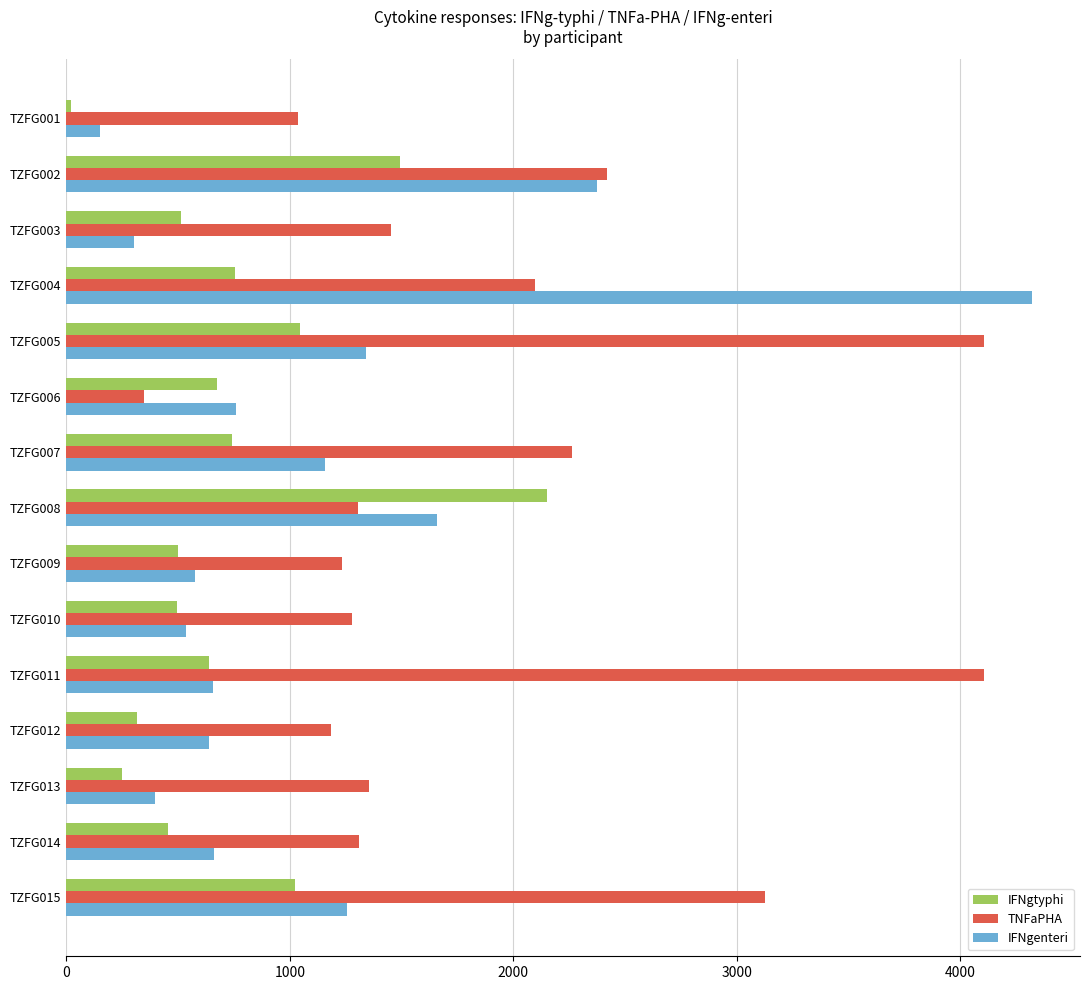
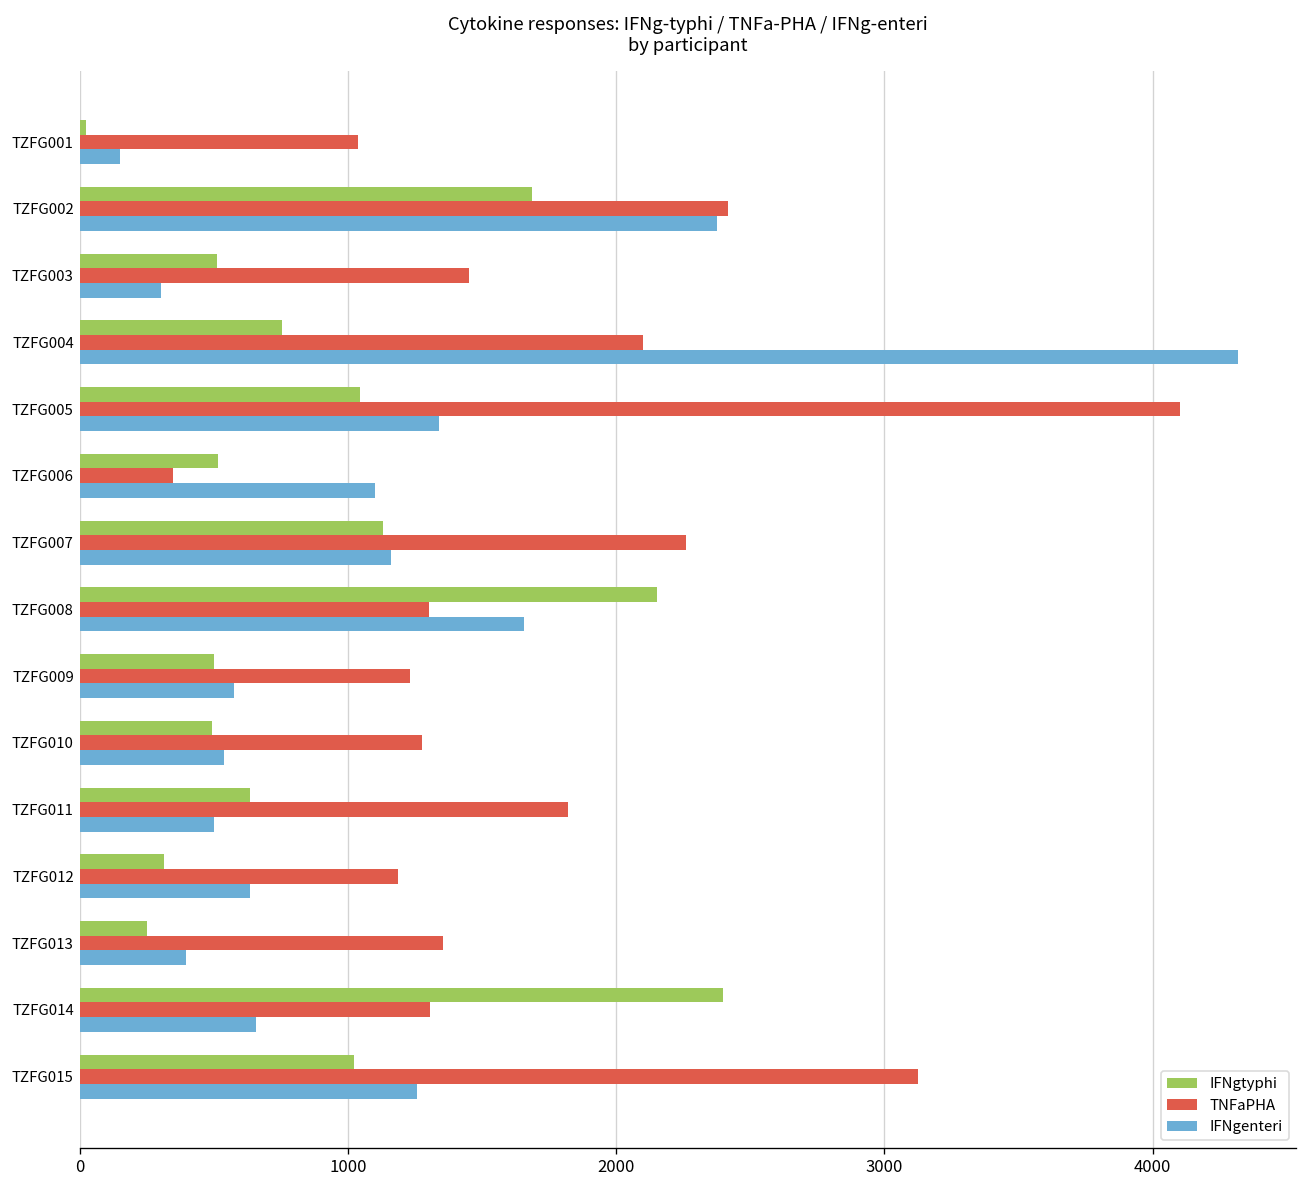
  {
    "IFNgtyphi": {
      "TZFG001": 20,
-     "TZFG002": 1490,
+     "TZFG002": 1690,
      "TZFG003": 510,
      "TZFG004": 760,
      "TZFG005": 1050,
-     "TZFG006": 670,
-     "TZFG007": 740,
+     "TZFG006": 520,
+     "TZFG007": 1130,
      "TZFG008": 2150,
      "TZFG009": 500,
      "TZFG010": 490,
      "TZFG011": 640,
      "TZFG012": 310,
      "TZFG013": 250,
-     "TZFG014": 460,
+     "TZFG014": 2400,
      "TZFG015": 1020
    },
    "TNFaPHA": {
      "TZFG001": 1040,
      "TZFG002": 2420,
      "TZFG003": 1450,
      "TZFG004": 2100,
      "TZFG005": 4100,
      "TZFG006": 350,
      "TZFG007": 2260,
      "TZFG008": 1300,
      "TZFG009": 1230,
      "TZFG010": 1280,
-     "TZFG011": 4100,
+     "TZFG011": 1820,
      "TZFG012": 1190,
      "TZFG013": 1360,
      "TZFG014": 1310,
      "TZFG015": 3130
    },
    "IFNgenteri": {
      "TZFG001": 150,
      "TZFG002": 2380,
      "TZFG003": 300,
      "TZFG004": 4320,
      "TZFG005": 1340,
-     "TZFG006": 760,
+     "TZFG006": 1100,
      "TZFG007": 1160,
      "TZFG008": 1660,
      "TZFG009": 570,
      "TZFG010": 540,
-     "TZFG011": 660,
+     "TZFG011": 500,
      "TZFG012": 640,
      "TZFG013": 400,
      "TZFG014": 660,
      "TZFG015": 1260
    }
  }
